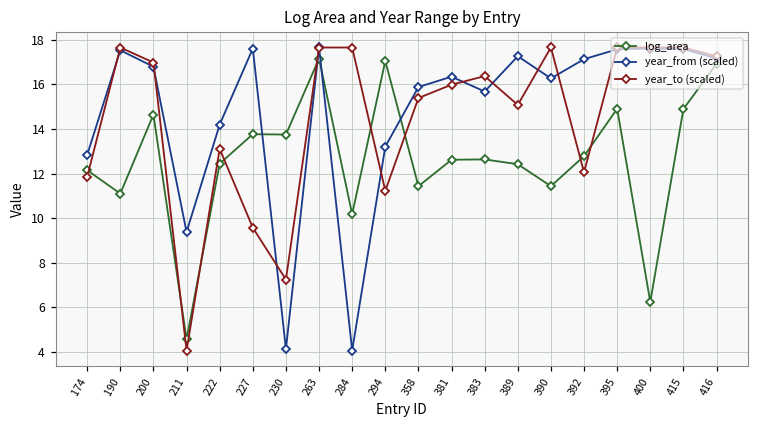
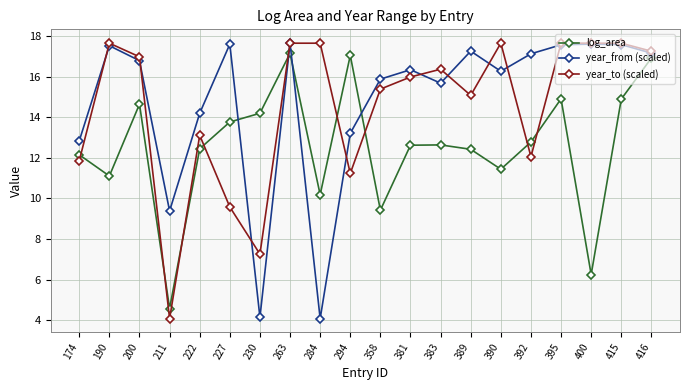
  {
    "log_area": {
      "174": 12.1,
      "190": 11.1,
      "200": 14.6,
      "211": 4.6,
      "222": 12.4,
      "227": 13.8,
-     "230": 13.7,
+     "230": 14.2,
      "263": 17.2,
      "284": 10.2,
      "294": 17.0,
-     "358": 11.4,
+     "358": 9.4,
      "381": 12.6,
      "383": 12.6,
      "389": 12.4,
      "390": 11.4,
      "392": 12.8,
      "395": 14.9,
      "400": 6.2,
      "415": 14.9
    },
    "year_from (scaled)": {
      "174": 12.8,
      "200": 16.8,
      "211": 9.4,
      "222": 14.2,
      "227": 17.6,
      "230": 4.1,
      "284": 4.1,
      "294": 13.2,
      "358": 15.9,
      "381": 16.3,
      "383": 15.7,
      "389": 17.3,
      "390": 16.3,
      "392": 17.1
    },
    "year_to (scaled)": {
      "174": 11.9,
      "200": 17.0,
      "211": 4.1,
      "222": 13.1,
      "227": 9.6,
      "230": 7.3,
      "284": 17.6,
      "294": 11.2,
      "358": 15.4,
      "381": 16.0,
      "383": 16.4,
      "389": 15.1,
      "390": 17.7,
      "392": 12.1
    }
  }
